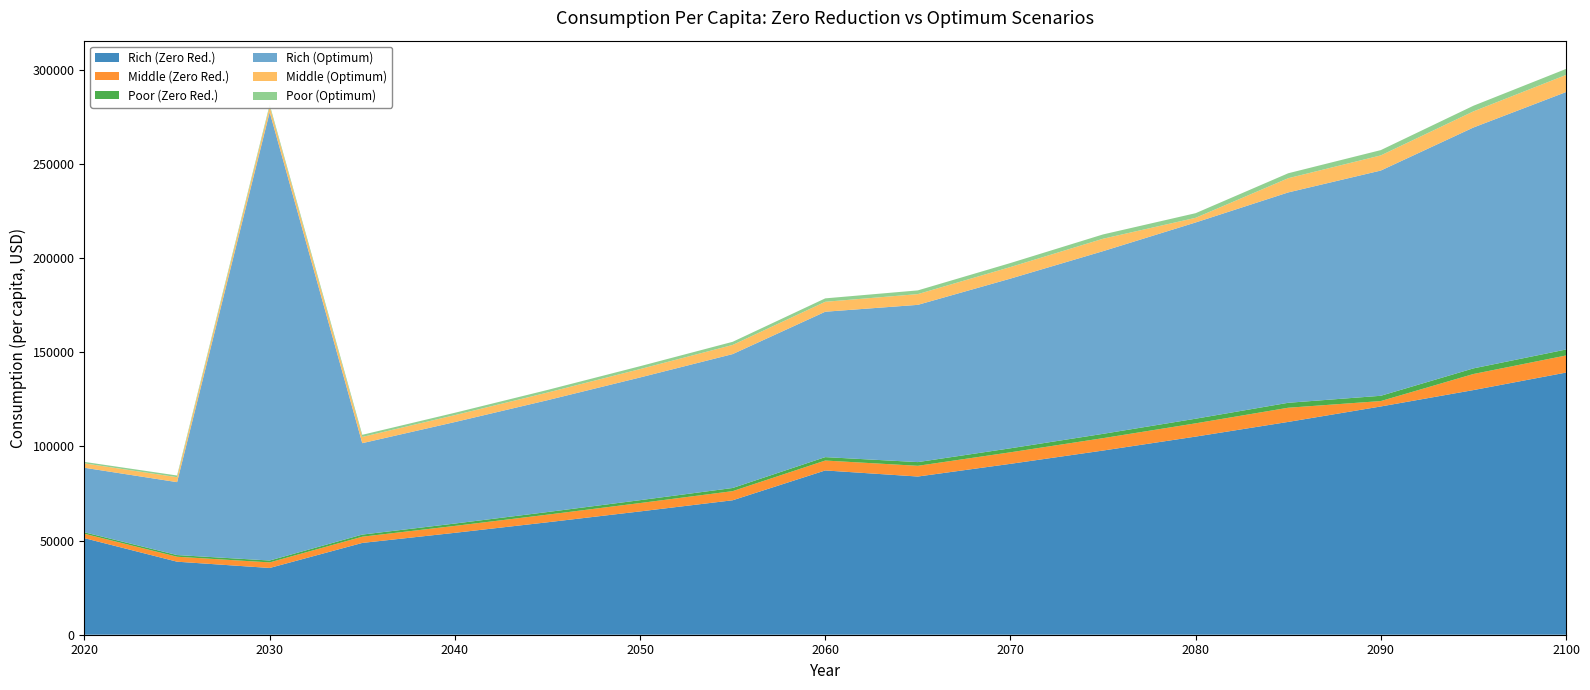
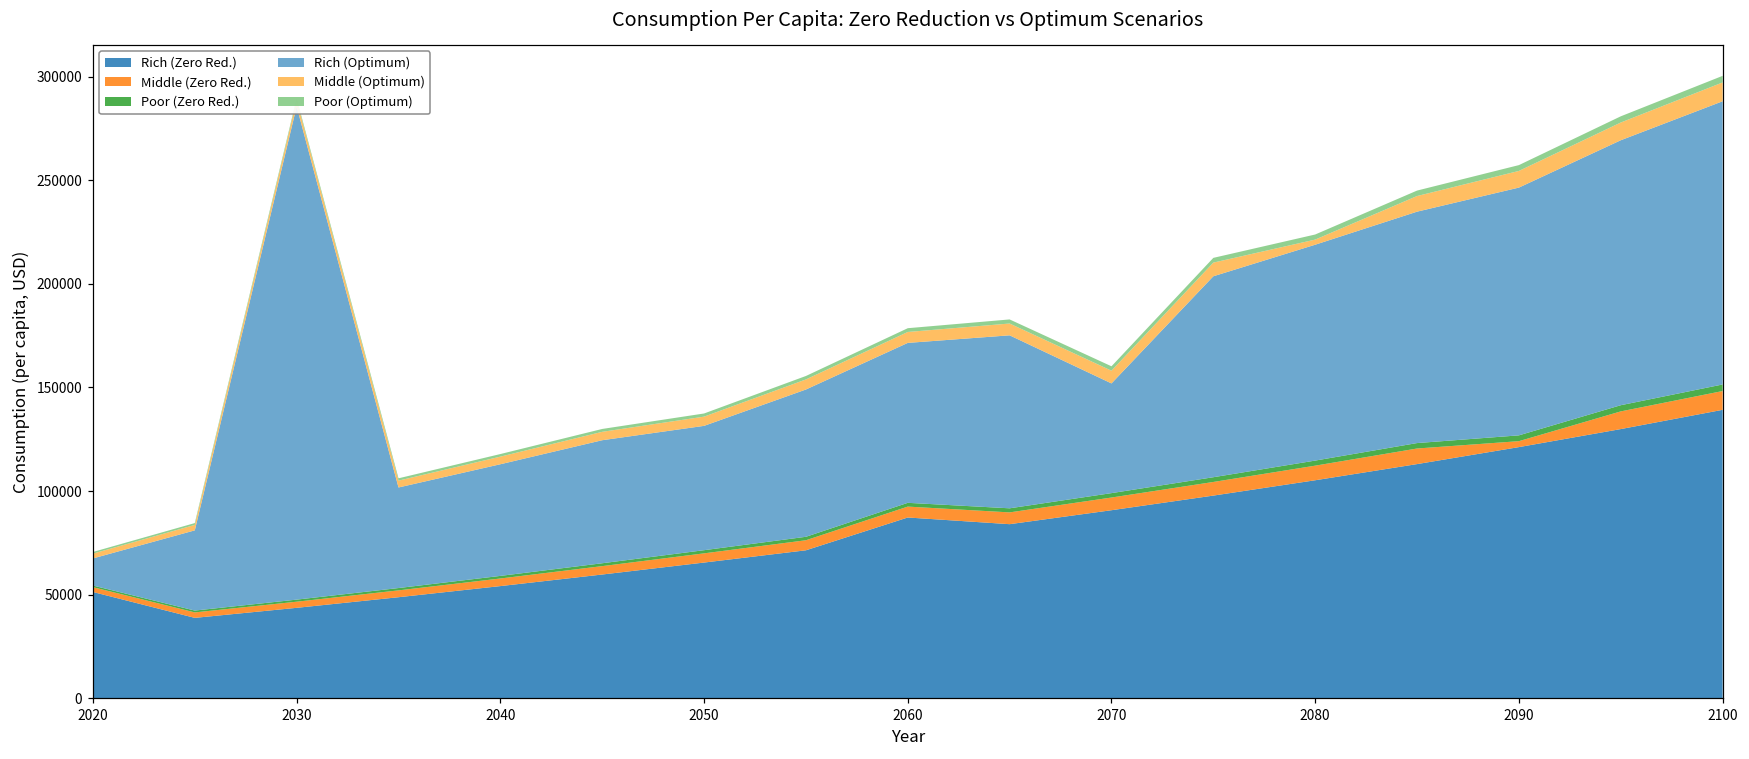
  {
    "Rich (Zero Red.)": {
      "2020": 51000,
-     "2030": 35000,
+     "2030": 44000,
      "2040": 54000,
      "2050": 65000,
      "2060": 87000,
      "2070": 91000,
      "2080": 105000,
      "2090": 121000,
      "2100": 139000
    },
    "Middle (Zero Red.)": {
      "2050": 4000,
      "2060": 5000,
      "2070": 6000,
      "2080": 7000,
      "2090": 3000,
      "2100": 9000
    },
    "Poor (Zero Red.)": {
      "2050": 2000,
      "2060": 2000,
      "2070": 2000,
      "2080": 2000,
      "2090": 3000,
      "2100": 3000
    },
    "Rich (Optimum)": {
-     "2020": 34000,
+     "2020": 13000,
      "2040": 54000,
-     "2050": 65000,
+     "2050": 60000,
      "2060": 77000,
-     "2070": 90000,
+     "2070": 53000,
      "2080": 104000,
      "2090": 120000,
      "2100": 137000
    },
    "Middle (Optimum)": {
      "2050": 4000,
      "2060": 5000,
      "2070": 6000,
      "2080": 2000,
      "2090": 8000,
      "2100": 9000
    },
    "Poor (Optimum)": {
      "2050": 2000,
      "2060": 2000,
      "2070": 2000,
      "2080": 2000,
      "2090": 3000,
      "2100": 3000
    }
  }
